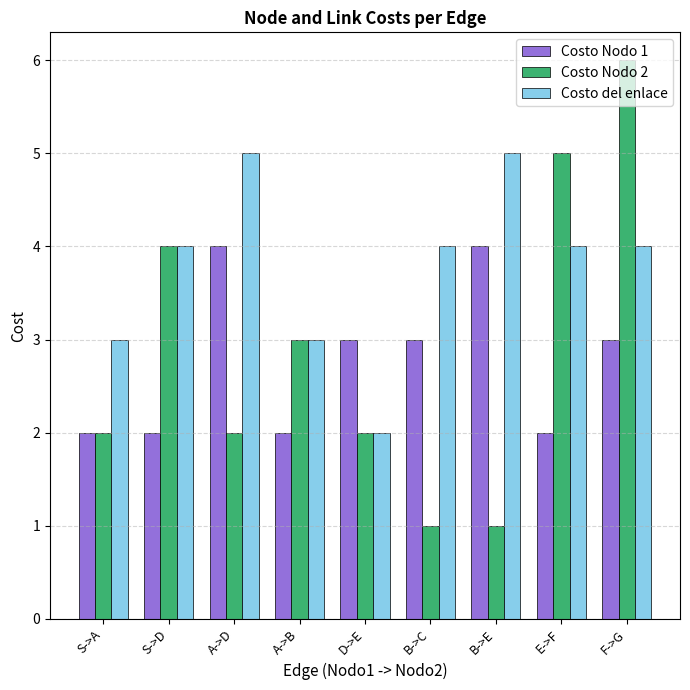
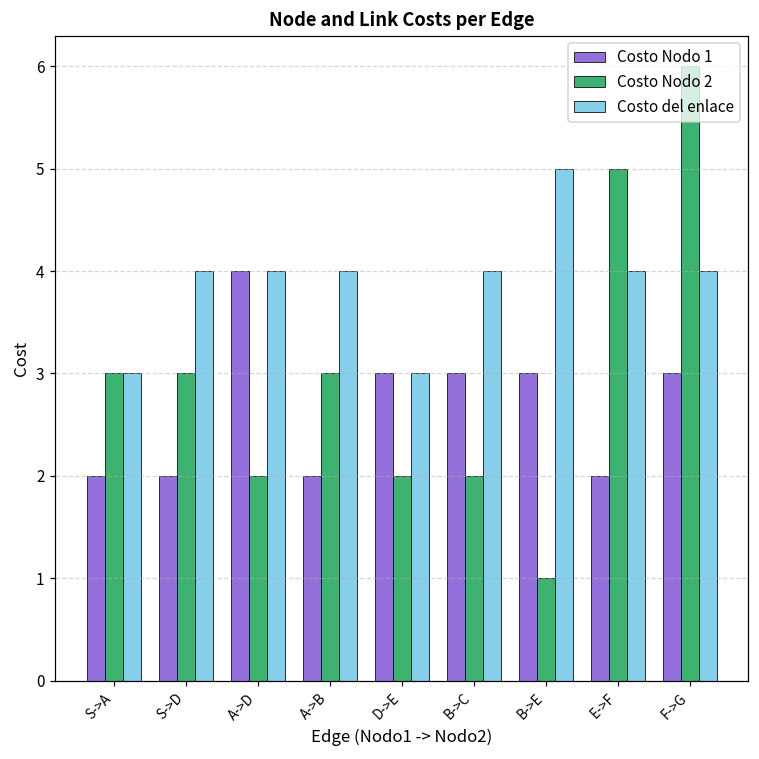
  {
    "Costo Nodo 1": {
      "S->A": 2,
      "S->D": 2,
      "A->D": 4,
      "A->B": 2,
      "D->E": 3,
      "B->C": 3,
-     "B->E": 4,
+     "B->E": 3,
      "E->F": 2,
      "F->G": 3
    },
    "Costo Nodo 2": {
-     "S->A": 2,
-     "S->D": 4,
+     "S->A": 3,
+     "S->D": 3,
      "A->D": 2,
      "A->B": 3,
      "D->E": 2,
-     "B->C": 1,
+     "B->C": 2,
      "B->E": 1,
      "E->F": 5
    },
    "Costo del enlace": {
      "S->A": 3,
      "S->D": 4,
-     "A->D": 5,
-     "A->B": 3,
-     "D->E": 2,
+     "A->D": 4,
+     "A->B": 4,
+     "D->E": 3,
      "B->C": 4,
      "B->E": 5,
      "E->F": 4,
      "F->G": 4
    }
  }
